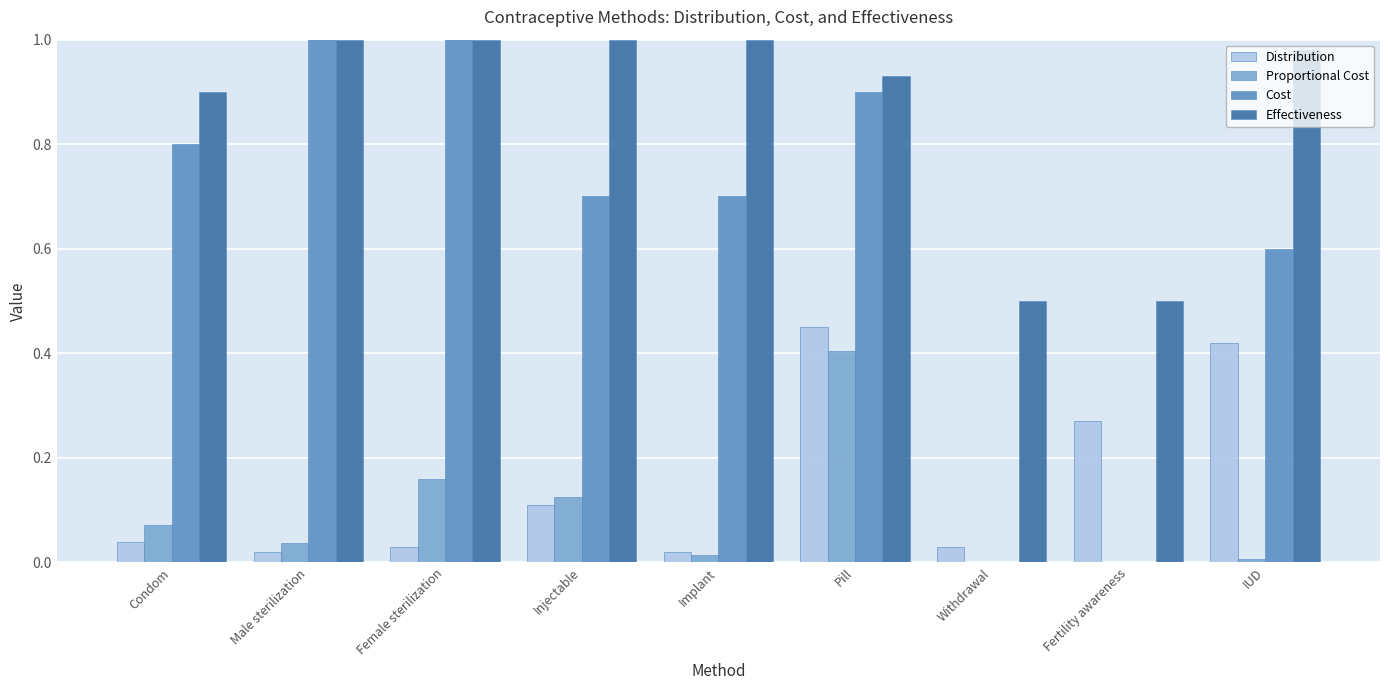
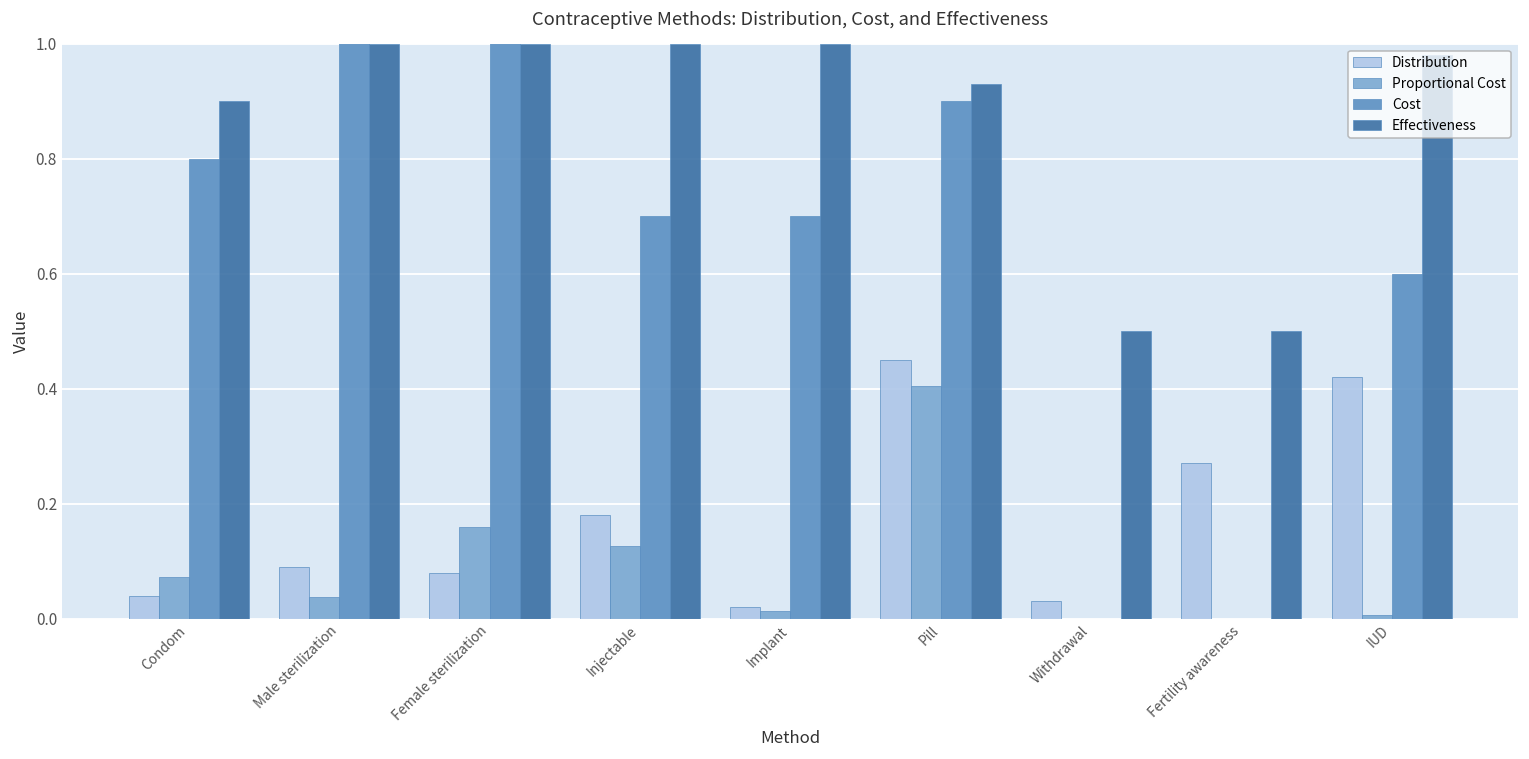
  {
    "Distribution": {
      "Condom": 0.04,
-     "Male sterilization": 0.02,
-     "Female sterilization": 0.03,
-     "Injectable": 0.11,
+     "Male sterilization": 0.09,
+     "Female sterilization": 0.08,
+     "Injectable": 0.18,
      "Implant": 0.02,
      "Pill": 0.45,
      "Withdrawal": 0.03,
      "Fertility awareness": 0.27,
      "IUD": 0.42
    }
  }
